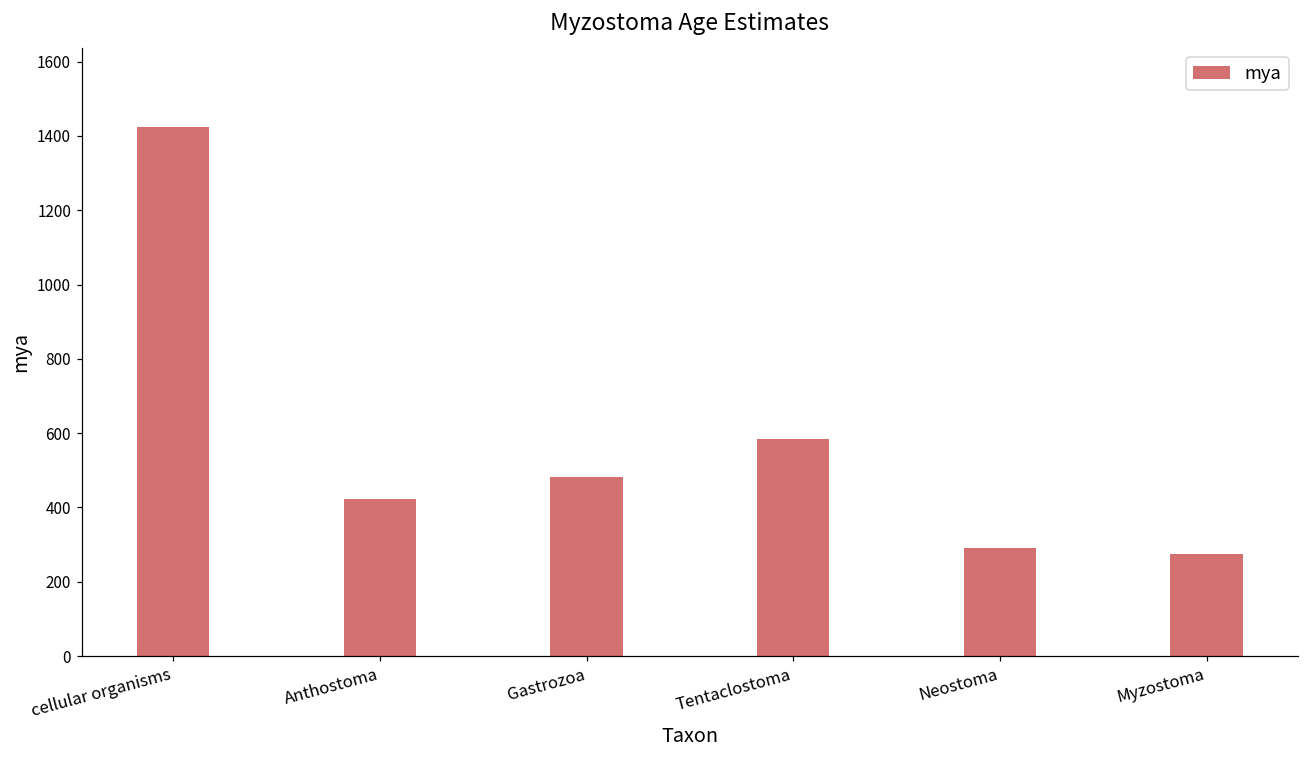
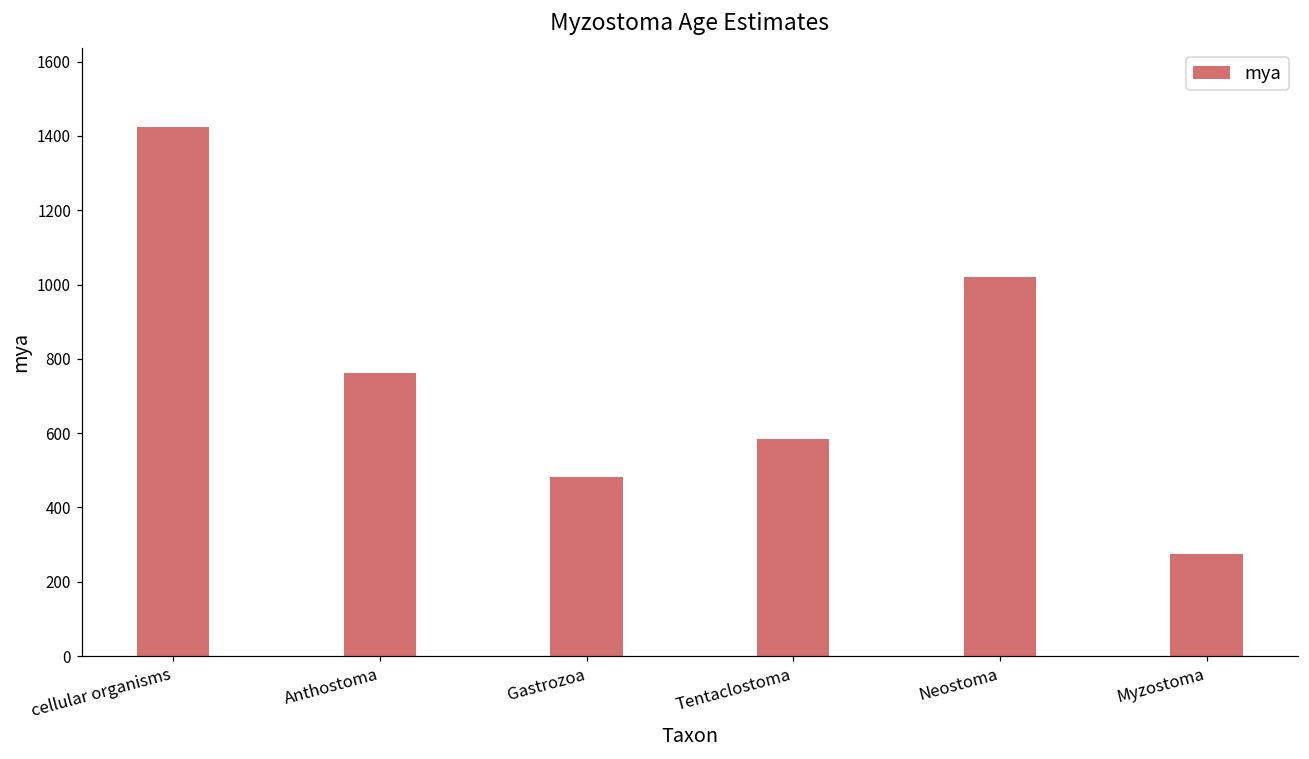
  {
    "cellular organisms": 1420,
-   "Anthostoma": 420,
+   "Anthostoma": 760,
    "Gastrozoa": 480,
    "Tentaclostoma": 590,
-   "Neostoma": 290,
+   "Neostoma": 1020,
    "Myzostoma": 280
  }
